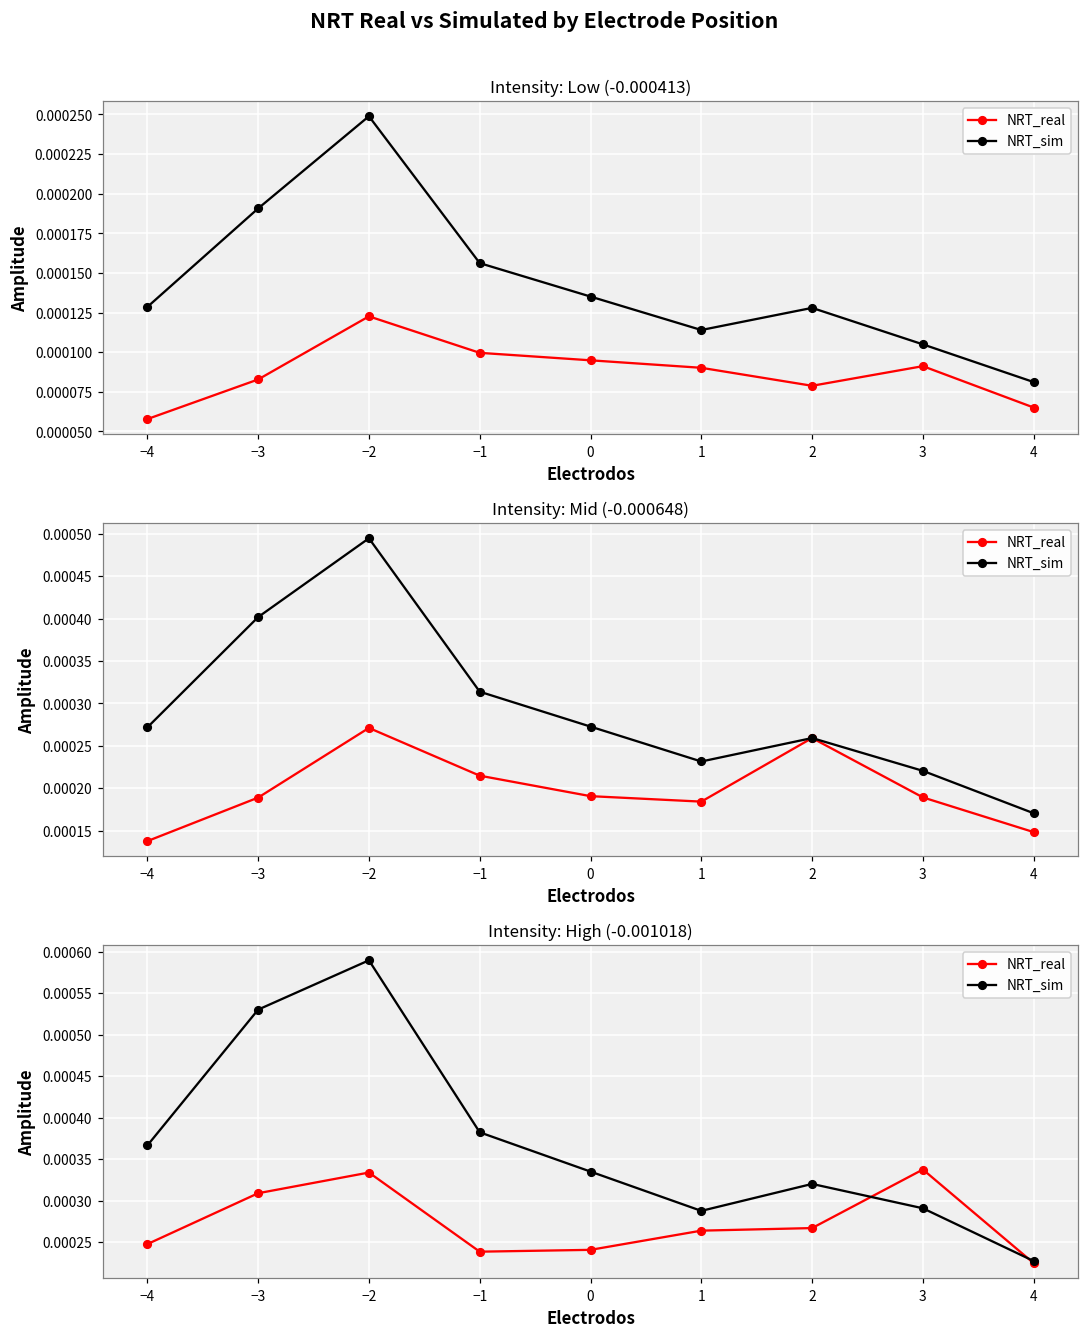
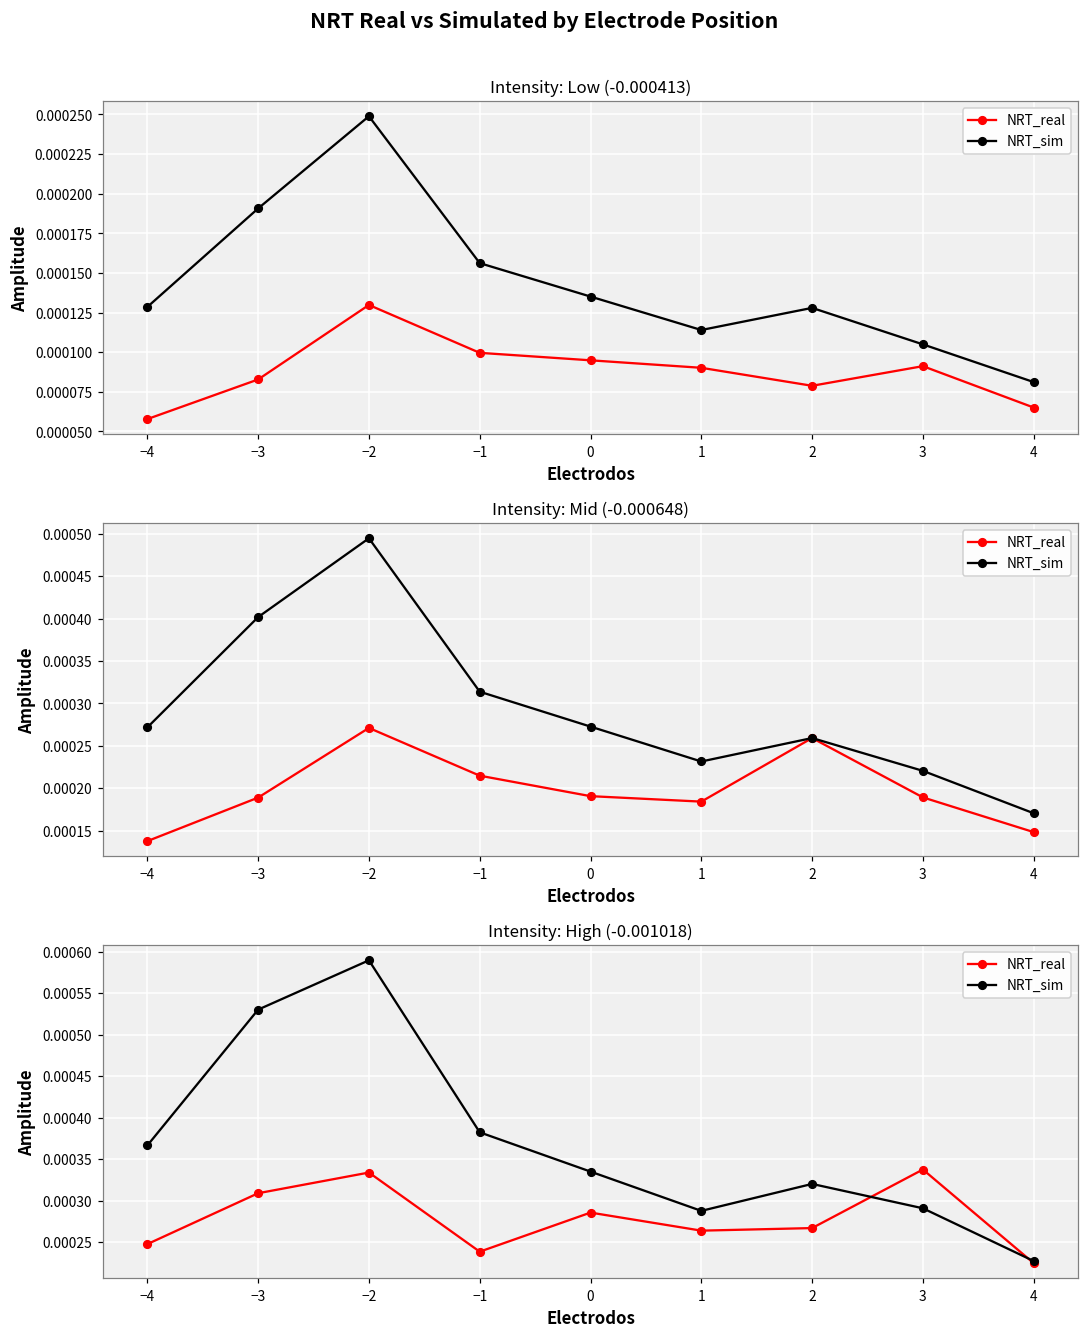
  {
    "Intensity: Low (-0.000413)": {
      "NRT_real": {
        "−4": 0.000058,
        "−3": 0.000083,
-       "−2": 0.000123,
+       "−2": 0.000130,
        "−1": 0.000100,
        "0": 0.000095,
        "1": 0.000090,
        "2": 0.000079,
        "3": 0.000091,
        "4": 0.000065
      },
      "NRT_sim": {
        "−4": 0.000129,
        "−3": 0.000191,
        "−2": 0.000249,
        "−1": 0.000156,
        "0": 0.000135,
        "1": 0.000114,
        "2": 0.000128,
        "3": 0.000105,
        "4": 0.000081
      }
    },
    "Intensity: Mid (-0.000648)": {
      "NRT_real": {
        "−4": 0.00014,
        "−3": 0.00019,
        "−2": 0.00027,
        "−1": 0.00021,
        "0": 0.00019,
        "1": 0.00018,
        "3": 0.00019,
        "4": 0.00015
      },
      "NRT_sim": {
        "−4": 0.00027,
        "−3": 0.00040,
        "−2": 0.00049,
        "−1": 0.00031,
        "0": 0.00027,
        "1": 0.00023,
        "3": 0.00022,
        "4": 0.00017
      }
    },
    "Intensity: High (-0.001018)": {
      "NRT_real": {
        "−4": 0.00025,
        "−3": 0.00031,
        "−2": 0.00033,
        "−1": 0.00024,
-       "0": 0.00024,
+       "0": 0.00029,
        "1": 0.00026,
        "2": 0.00027,
        "3": 0.00034
      },
      "NRT_sim": {
        "−4": 0.00037,
        "−3": 0.00053,
        "−2": 0.00059,
        "−1": 0.00038,
        "0": 0.00034,
        "1": 0.00029,
        "2": 0.00032,
        "3": 0.00029
      }
    }
  }
